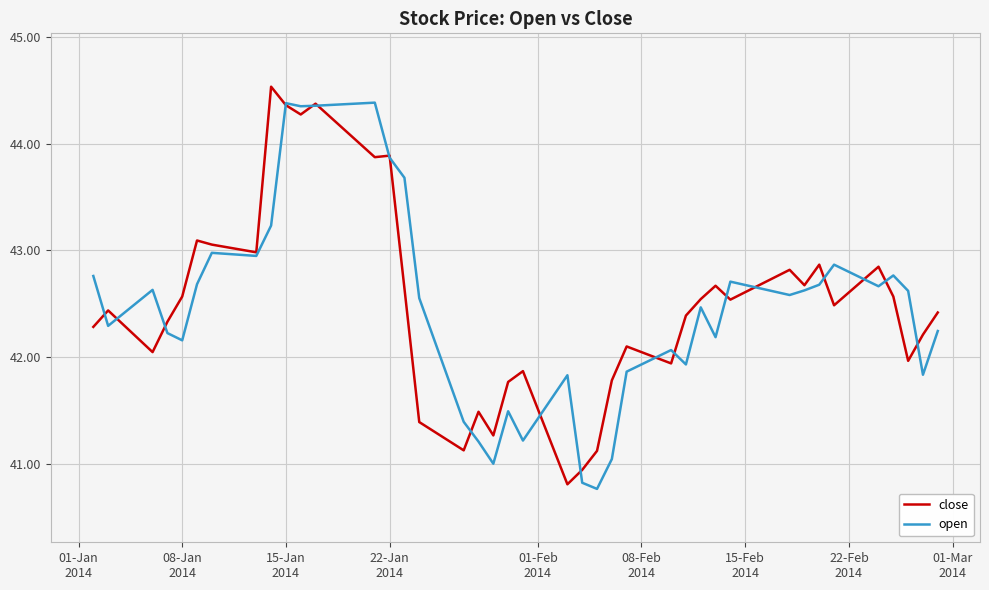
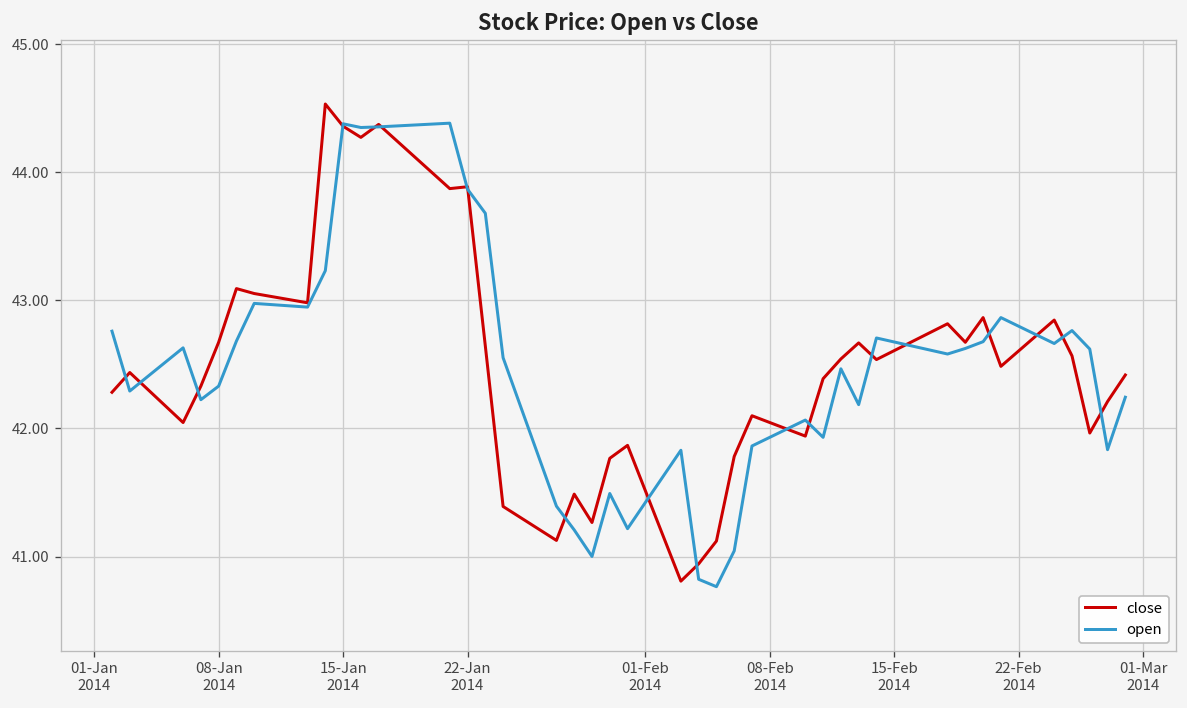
  {
    "close": {
-     "08-Jan 2014": 42.57
+     "08-Jan 2014": 42.67
    },
    "open": {
-     "08-Jan 2014": 42.16
+     "08-Jan 2014": 42.33
    }
  }
